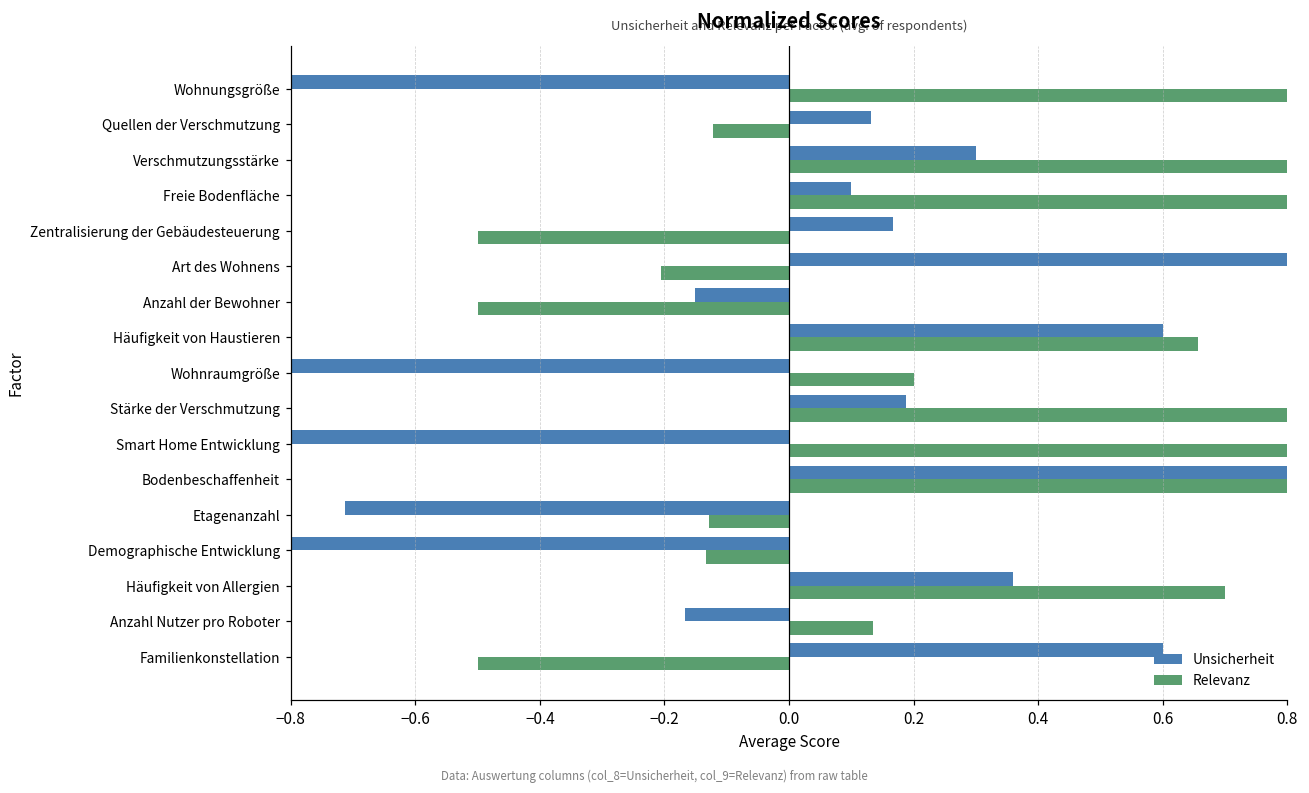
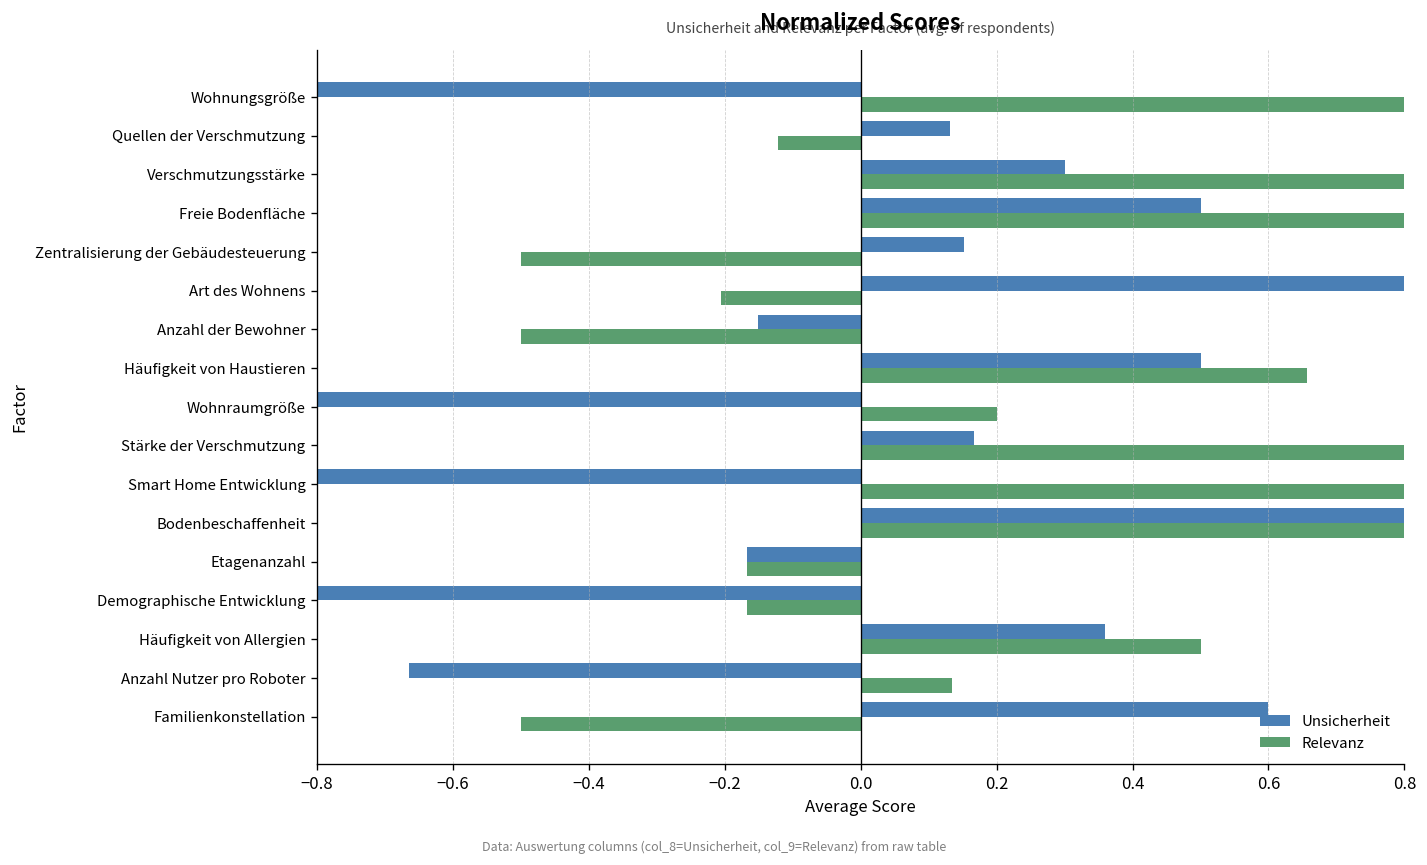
  {
    "Unsicherheit": {
      "Quellen der Verschmutzung": 0.13,
      "Verschmutzungsstärke": 0.30,
-     "Freie Bodenfläche": 0.10,
-     "Zentralisierung der Gebäudesteuerung": 0.17,
+     "Freie Bodenfläche": 0.50,
+     "Zentralisierung der Gebäudesteuerung": 0.15,
      "Anzahl der Bewohner": -0.15,
-     "Häufigkeit von Haustieren": 0.60,
-     "Stärke der Verschmutzung": 0.19,
-     "Etagenanzahl": -0.71,
+     "Häufigkeit von Haustieren": 0.50,
+     "Stärke der Verschmutzung": 0.17,
+     "Etagenanzahl": -0.17,
      "Häufigkeit von Allergien": 0.36,
-     "Anzahl Nutzer pro Roboter": -0.17,
+     "Anzahl Nutzer pro Roboter": -0.67,
      "Familienkonstellation": 0.60
    },
    "Relevanz": {
      "Quellen der Verschmutzung": -0.12,
      "Zentralisierung der Gebäudesteuerung": -0.50,
      "Art des Wohnens": -0.21,
      "Anzahl der Bewohner": -0.50,
      "Häufigkeit von Haustieren": 0.66,
      "Wohnraumgröße": 0.20,
-     "Etagenanzahl": -0.13,
-     "Demographische Entwicklung": -0.13,
-     "Häufigkeit von Allergien": 0.70,
+     "Etagenanzahl": -0.17,
+     "Demographische Entwicklung": -0.17,
+     "Häufigkeit von Allergien": 0.50,
      "Anzahl Nutzer pro Roboter": 0.13,
      "Familienkonstellation": -0.50
    }
  }
